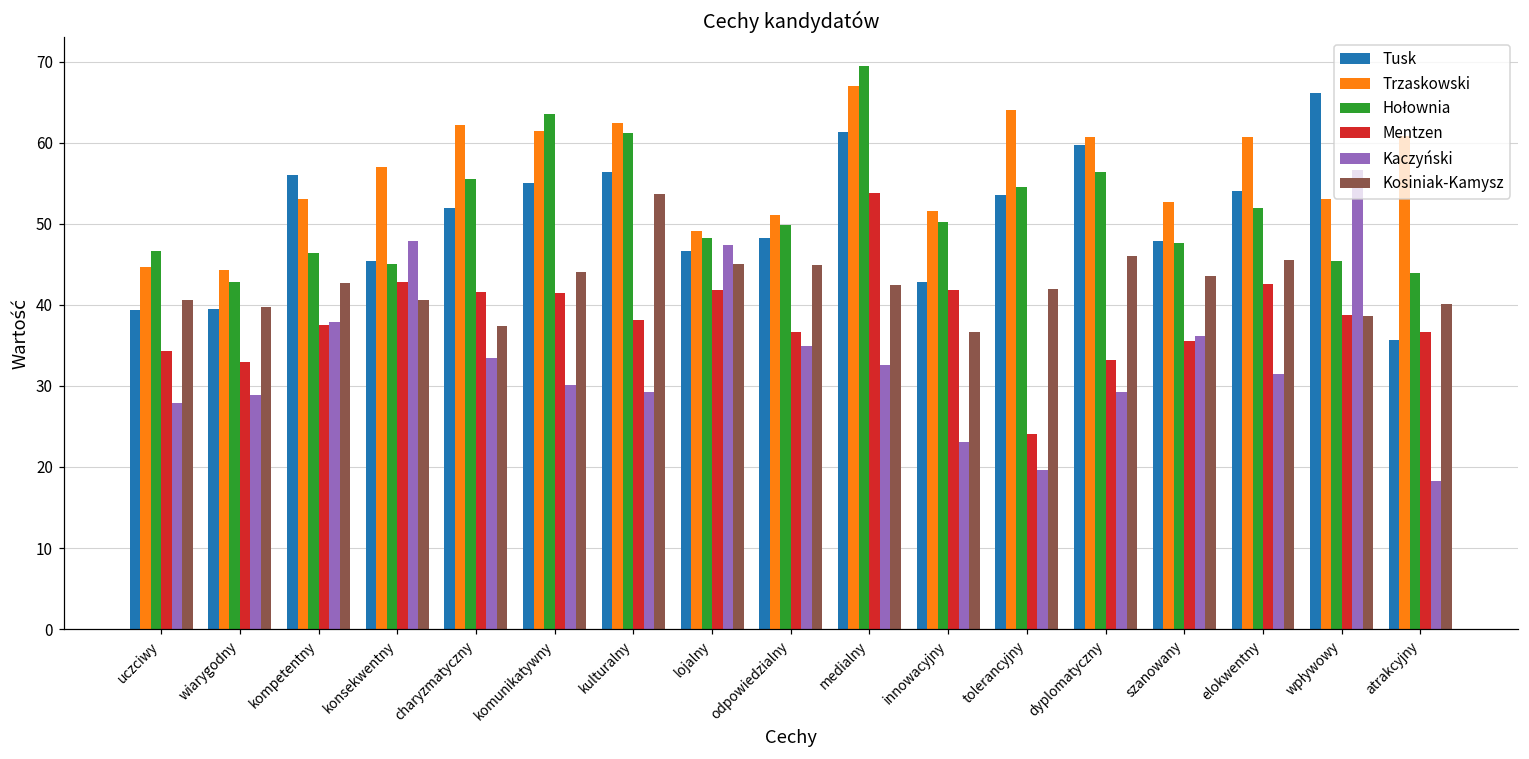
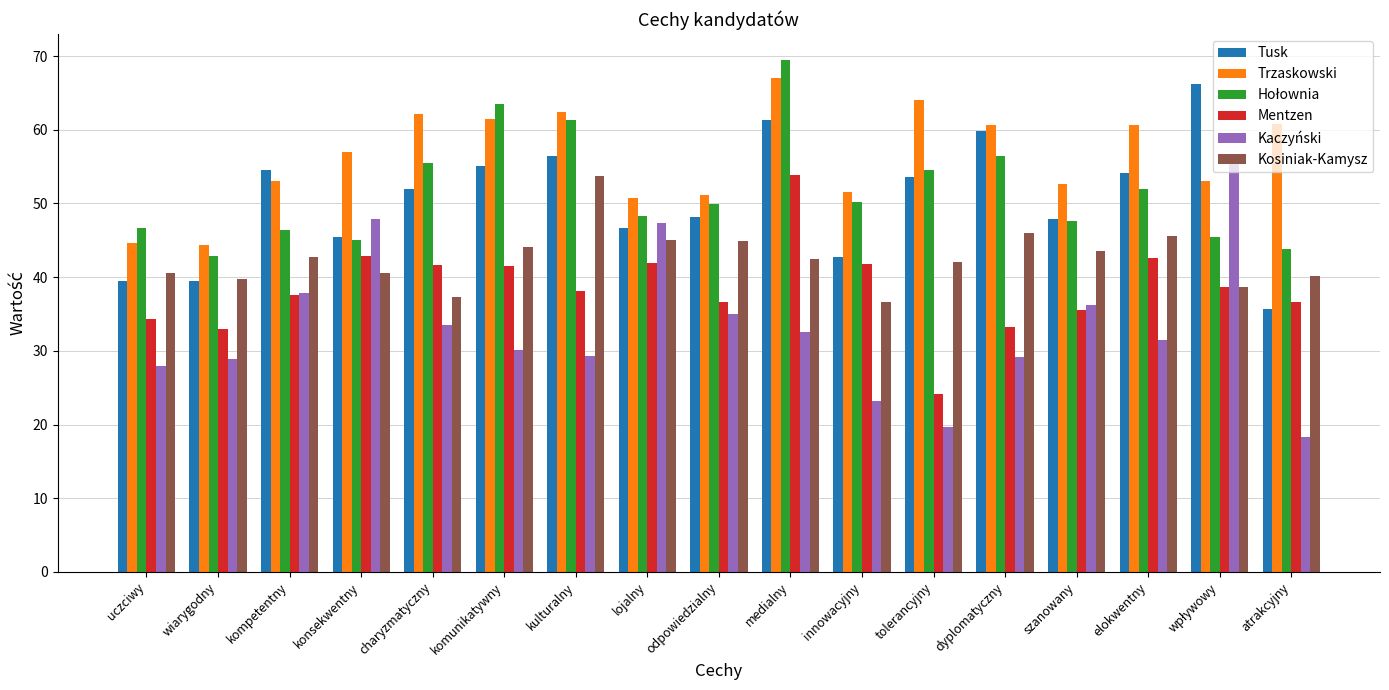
  {
    "Tusk": {
      "uczciwy": 39,
      "wiarygodny": 40,
-     "kompetentny": 56,
+     "kompetentny": 55,
      "konsekwentny": 45,
      "charyzmatyczny": 52,
      "komunikatywny": 55,
      "kulturalny": 56,
      "lojalny": 47,
      "odpowiedzialny": 48,
      "medialny": 61,
      "innowacyjny": 43,
      "tolerancyjny": 54,
      "dyplomatyczny": 60,
      "szanowany": 48,
      "elokwentny": 54,
      "wpływowy": 66,
      "atrakcyjny": 36
    },
    "Trzaskowski": {
      "uczciwy": 45,
      "wiarygodny": 44,
      "kompetentny": 53,
      "konsekwentny": 57,
      "charyzmatyczny": 62,
      "komunikatywny": 61,
      "kulturalny": 62,
-     "lojalny": 49,
+     "lojalny": 51,
      "odpowiedzialny": 51,
      "medialny": 67,
      "innowacyjny": 52,
      "tolerancyjny": 64,
      "dyplomatyczny": 61,
      "szanowany": 53,
      "elokwentny": 61,
      "wpływowy": 53
    },
    "Hołownia": {
      "uczciwy": 47,
      "wiarygodny": 43,
      "kompetentny": 46,
      "konsekwentny": 45,
      "charyzmatyczny": 56,
      "komunikatywny": 64,
      "kulturalny": 61,
      "lojalny": 48,
      "odpowiedzialny": 50,
      "medialny": 70,
      "innowacyjny": 50,
      "tolerancyjny": 55,
      "dyplomatyczny": 56,
      "szanowany": 48,
      "elokwentny": 52,
      "wpływowy": 45,
      "atrakcyjny": 44
    },
    "Mentzen": {
      "uczciwy": 34,
      "wiarygodny": 33,
      "kompetentny": 38,
      "konsekwentny": 43,
      "charyzmatyczny": 42,
      "komunikatywny": 41,
      "kulturalny": 38,
      "lojalny": 42,
      "odpowiedzialny": 37,
      "medialny": 54,
      "innowacyjny": 42,
      "tolerancyjny": 24,
      "dyplomatyczny": 33,
      "szanowany": 36,
      "elokwentny": 43,
      "wpływowy": 39,
      "atrakcyjny": 37
    },
    "Kaczyński": {
      "uczciwy": 28,
      "wiarygodny": 29,
      "kompetentny": 38,
      "konsekwentny": 48,
      "charyzmatyczny": 33,
      "komunikatywny": 30,
      "kulturalny": 29,
      "lojalny": 47,
      "odpowiedzialny": 35,
      "medialny": 33,
      "innowacyjny": 23,
      "tolerancyjny": 20,
      "dyplomatyczny": 29,
      "szanowany": 36,
      "elokwentny": 32,
      "atrakcyjny": 18
    },
    "Kosiniak-Kamysz": {
      "uczciwy": 41,
      "wiarygodny": 40,
      "kompetentny": 43,
      "konsekwentny": 41,
      "charyzmatyczny": 37,
      "komunikatywny": 44,
      "kulturalny": 54,
      "lojalny": 45,
      "odpowiedzialny": 45,
      "medialny": 42,
      "innowacyjny": 37,
      "tolerancyjny": 42,
      "dyplomatyczny": 46,
      "szanowany": 44,
      "elokwentny": 46,
      "wpływowy": 39,
      "atrakcyjny": 40
    }
  }
